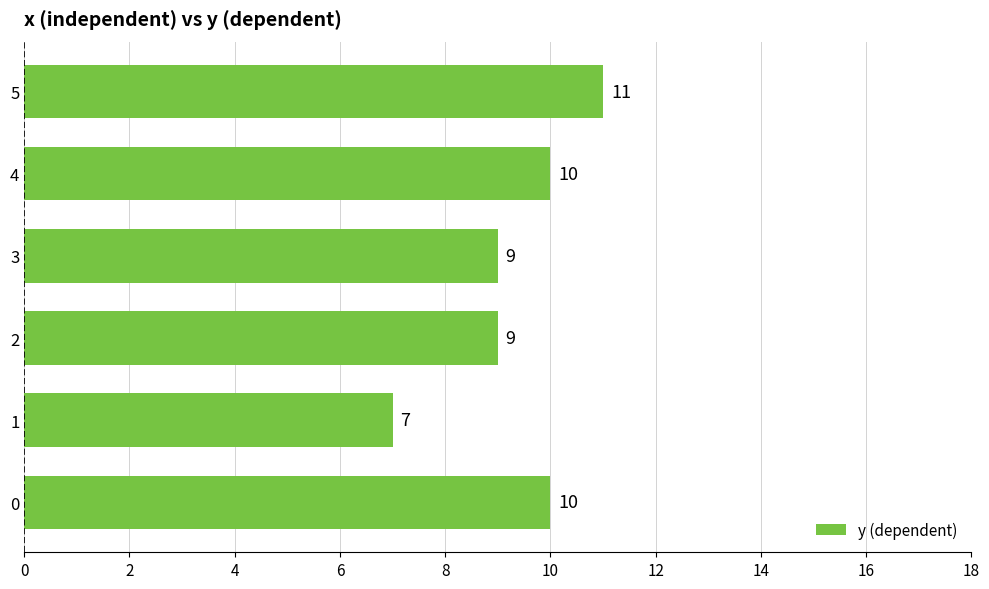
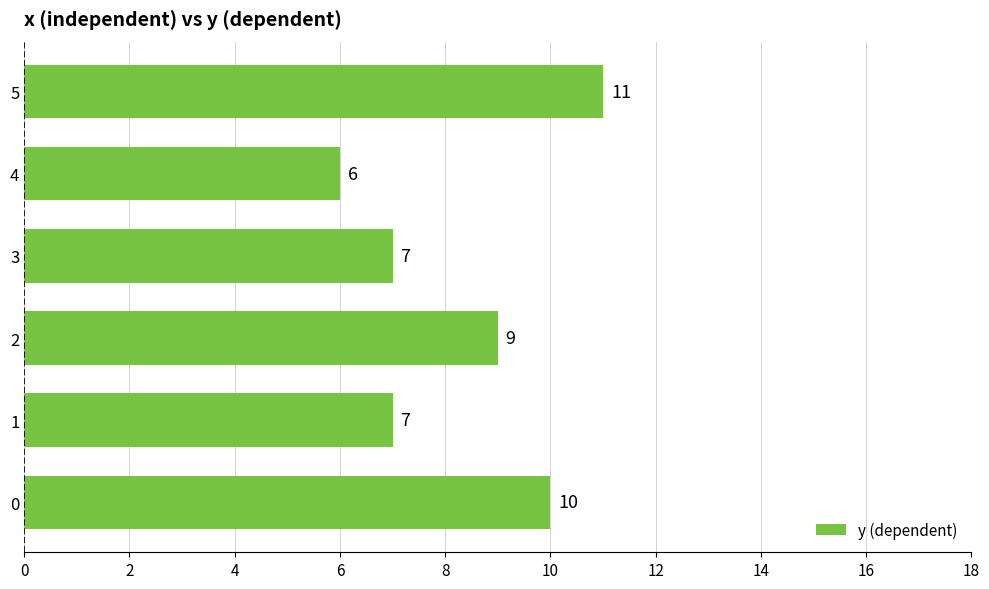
  {
    "5": 11,
-   "4": 10,
-   "3": 9,
+   "4": 6,
+   "3": 7,
    "2": 9,
    "1": 7,
    "0": 10
  }
